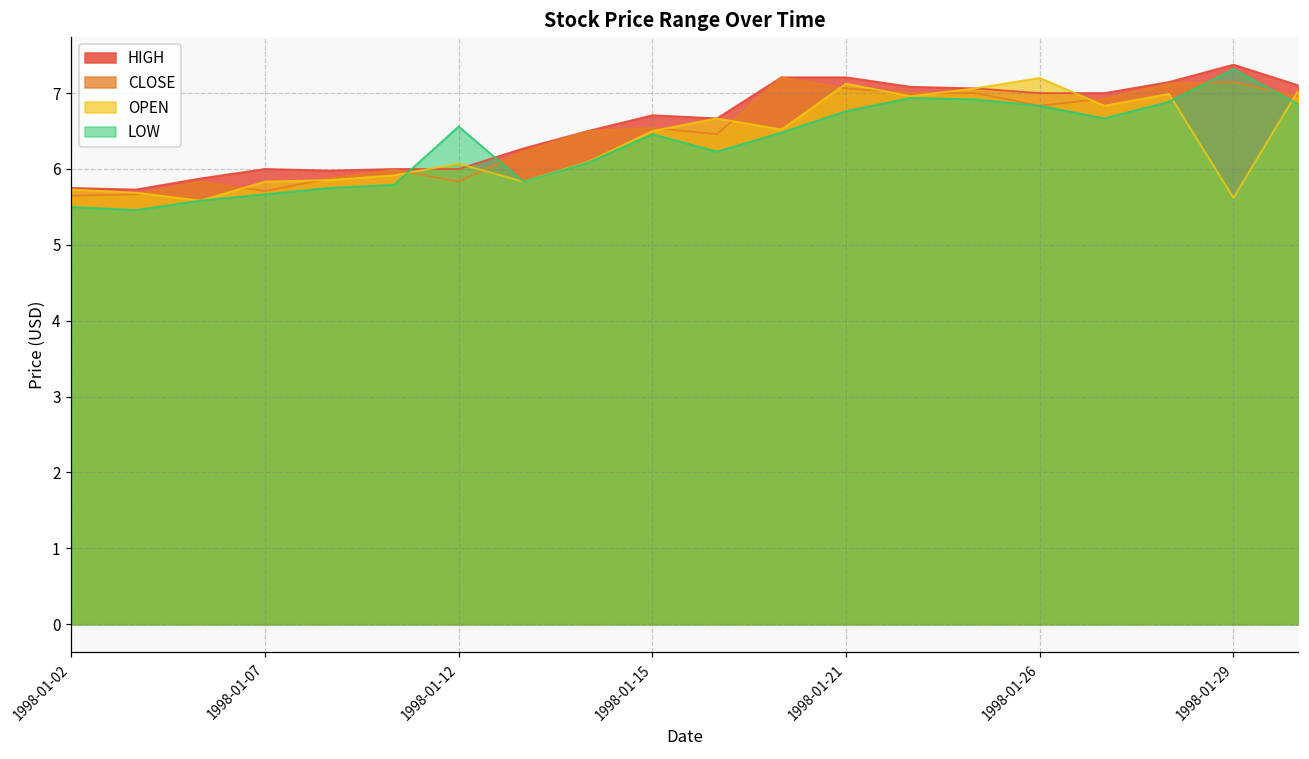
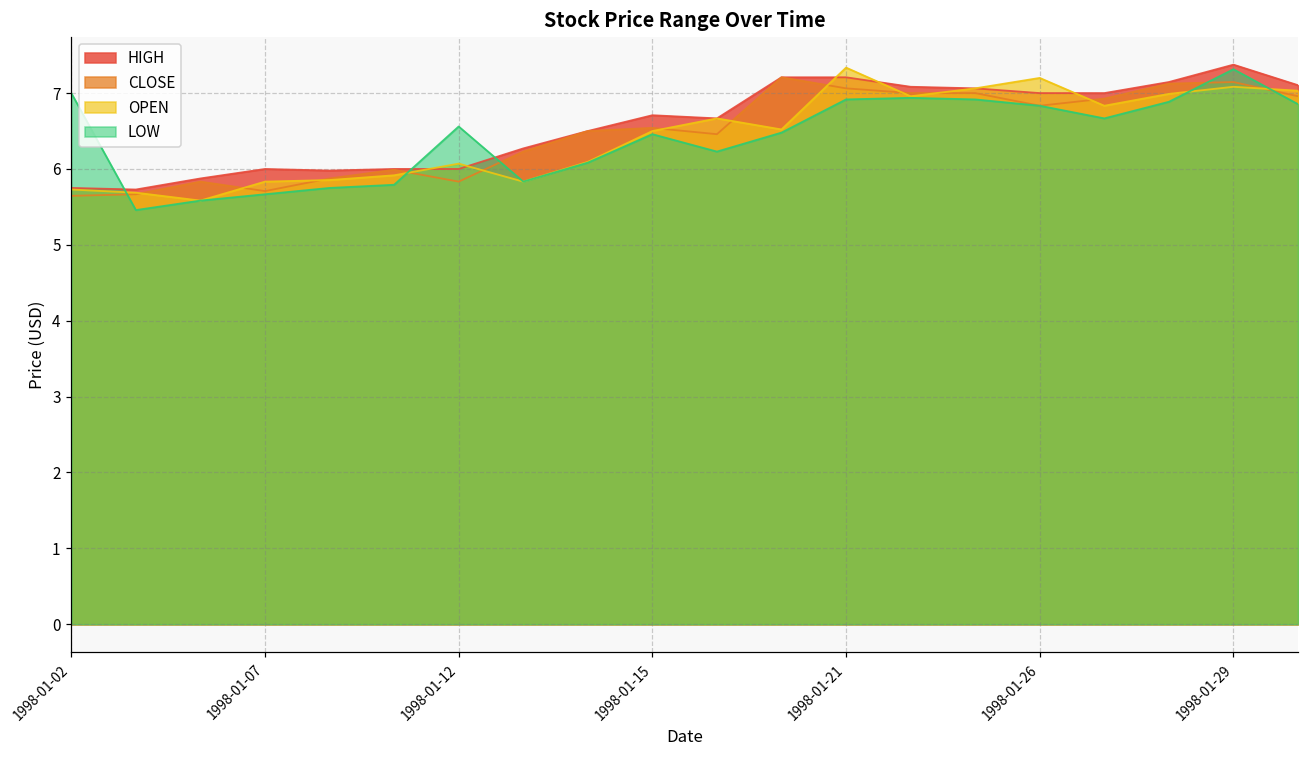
  {
    "OPEN": {
      "1998-01-07": 5.8,
      "1998-01-12": 6.1,
      "1998-01-15": 6.5,
-     "1998-01-21": 7.1,
+     "1998-01-21": 7.3,
      "1998-01-26": 7.2,
-     "1998-01-29": 5.6
+     "1998-01-29": 7.1
    },
    "LOW": {
-     "1998-01-02": 5.5,
+     "1998-01-02": 7.0,
      "1998-01-07": 5.7,
      "1998-01-12": 6.6,
      "1998-01-15": 6.5,
-     "1998-01-21": 6.8,
+     "1998-01-21": 6.9,
      "1998-01-29": 7.3
    }
  }
